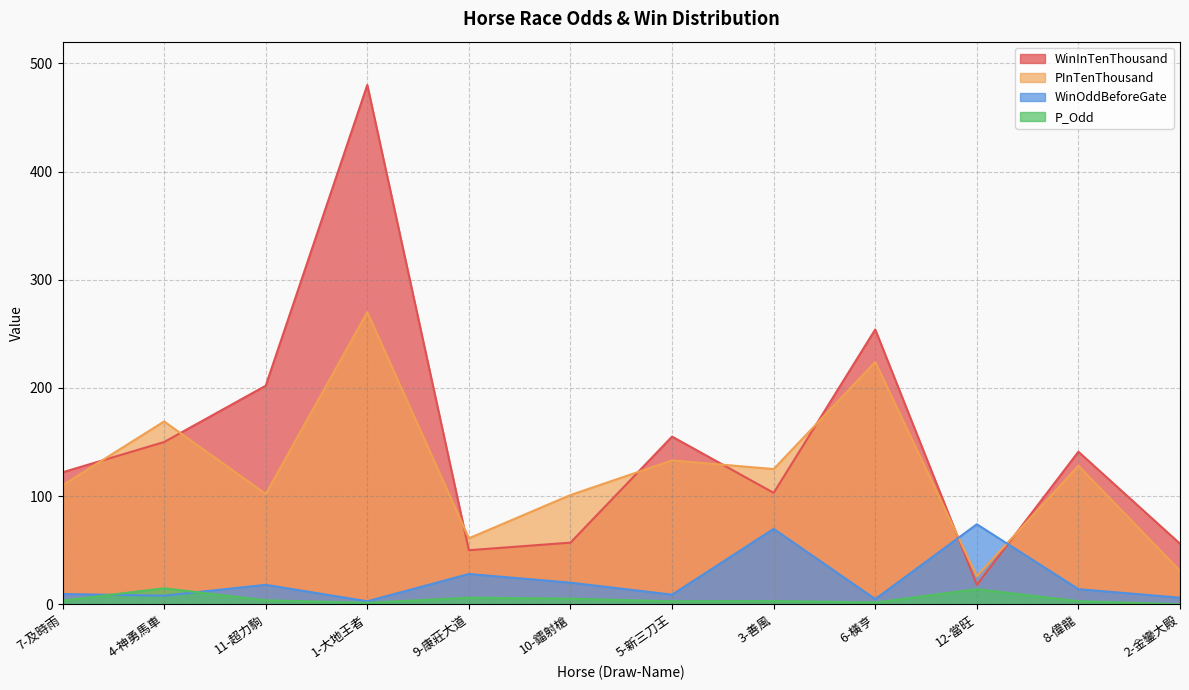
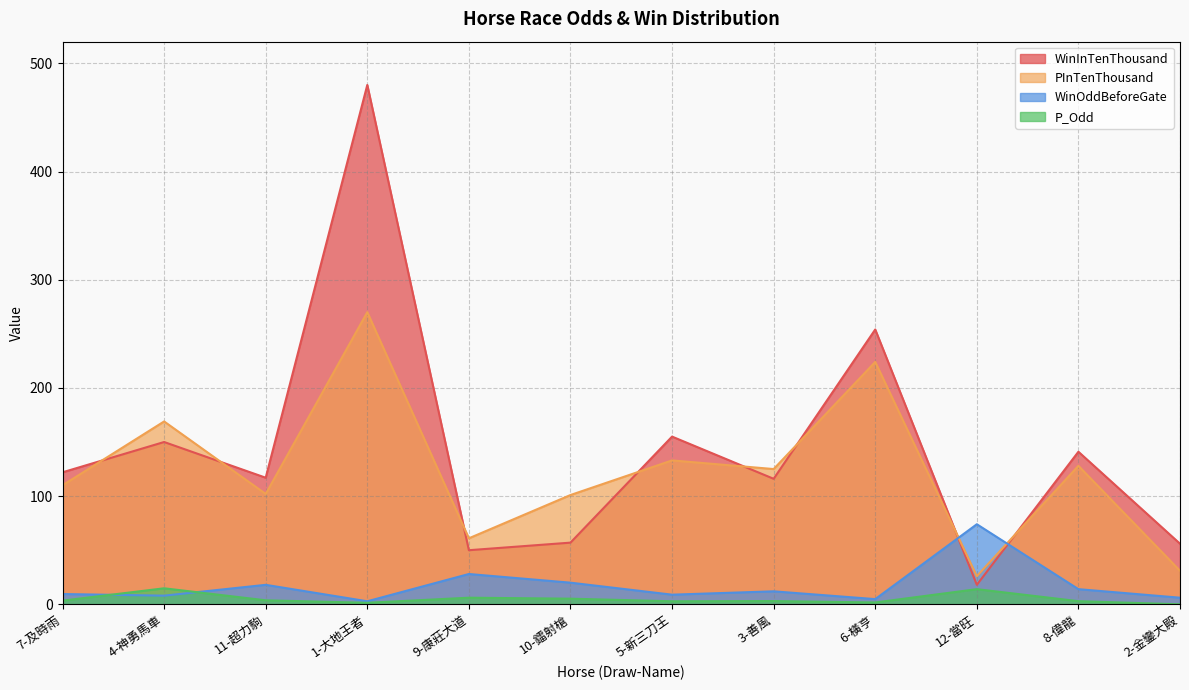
  {
    "WinInTenThousand": {
      "7-及時雨": 122,
      "4-神勇馬車": 150,
-     "11-超力駒": 202,
+     "11-超力駒": 117,
      "1-大地王者": 480,
      "9-康莊大道": 50,
      "10-鐳射槍": 57,
      "5-新三刀王": 155,
-     "3-善風": 103,
+     "3-善風": 116,
      "6-橫亨": 254,
      "12-當旺": 18,
      "8-偉龍": 141,
      "2-金鑾大殿": 56
    },
    "PInTenThousand": {
      "7-及時雨": 110,
      "4-神勇馬車": 169,
      "11-超力駒": 102,
      "1-大地王者": 270,
      "9-康莊大道": 61,
      "10-鐳射槍": 101,
      "5-新三刀王": 133,
      "3-善風": 125,
      "6-橫亨": 224,
      "12-當旺": 26,
      "8-偉龍": 128,
      "2-金鑾大殿": 31
    },
    "WinOddBeforeGate": {
      "7-及時雨": 10,
      "4-神勇馬車": 8,
      "11-超力駒": 18,
      "9-康莊大道": 28,
      "10-鐳射槍": 20,
      "5-新三刀王": 9,
-     "3-善風": 70,
+     "3-善風": 12,
      "6-橫亨": 5,
      "12-當旺": 74,
      "8-偉龍": 14,
      "2-金鑾大殿": 6
    },
    "P_Odd": {
      "7-及時雨": 3,
      "4-神勇馬車": 15,
      "11-超力駒": 4,
      "9-康莊大道": 6,
      "10-鐳射槍": 5,
      "5-新三刀王": 3,
      "3-善風": 3,
      "6-橫亨": 2,
      "12-當旺": 14,
      "8-偉龍": 3,
      "2-金鑾大殿": 0
    }
  }
